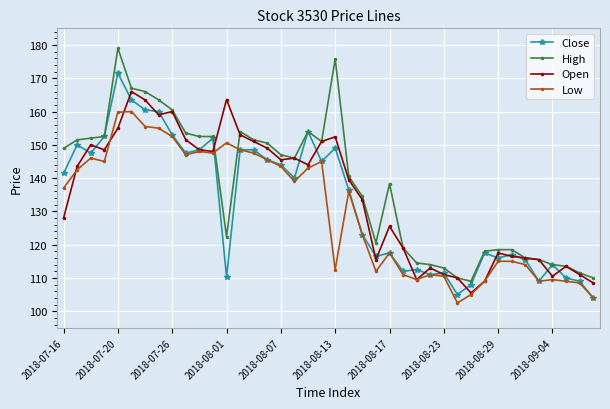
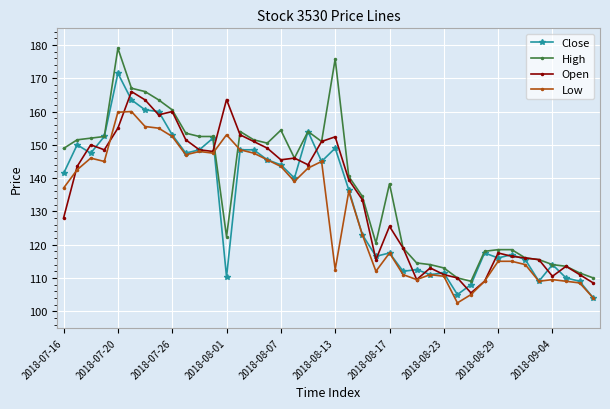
  {
    "Close": {
      "2018-07-16": 141,
      "2018-07-20": 172,
      "2018-08-01": 110,
      "2018-08-13": 149,
      "2018-08-29": 116
    },
    "High": {
      "2018-07-16": 149,
      "2018-07-20": 179,
      "2018-08-01": 122,
-     "2018-08-07": 147,
+     "2018-08-07": 154,
      "2018-08-13": 176,
      "2018-08-17": 138,
      "2018-08-23": 113,
      "2018-08-29": 119
    },
    "Open": {
      "2018-07-16": 128,
      "2018-07-20": 155,
      "2018-08-01": 164,
      "2018-08-07": 146,
      "2018-08-13": 152,
      "2018-08-17": 126,
      "2018-08-29": 118,
      "2018-09-04": 111
    },
    "Low": {
      "2018-07-16": 137,
      "2018-07-20": 160,
-     "2018-08-01": 151,
+     "2018-08-01": 153,
      "2018-08-13": 113,
      "2018-08-29": 115,
      "2018-09-04": 110
    }
  }
